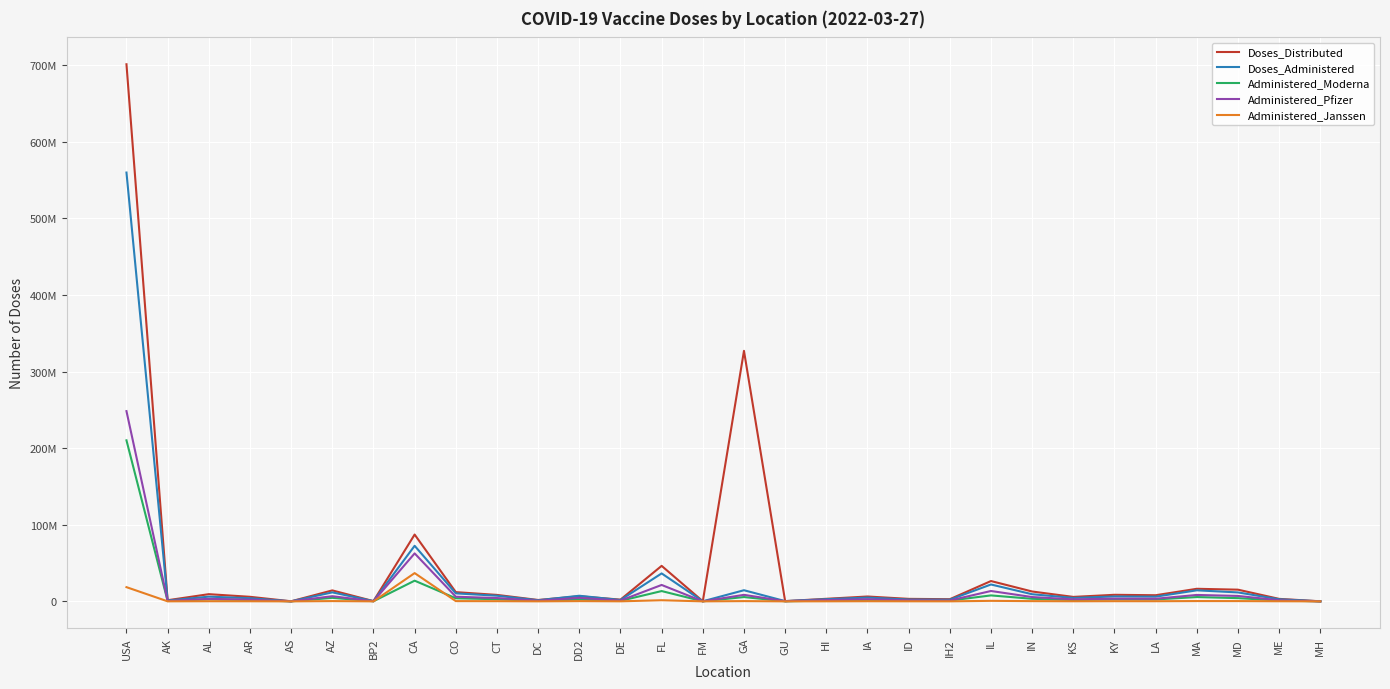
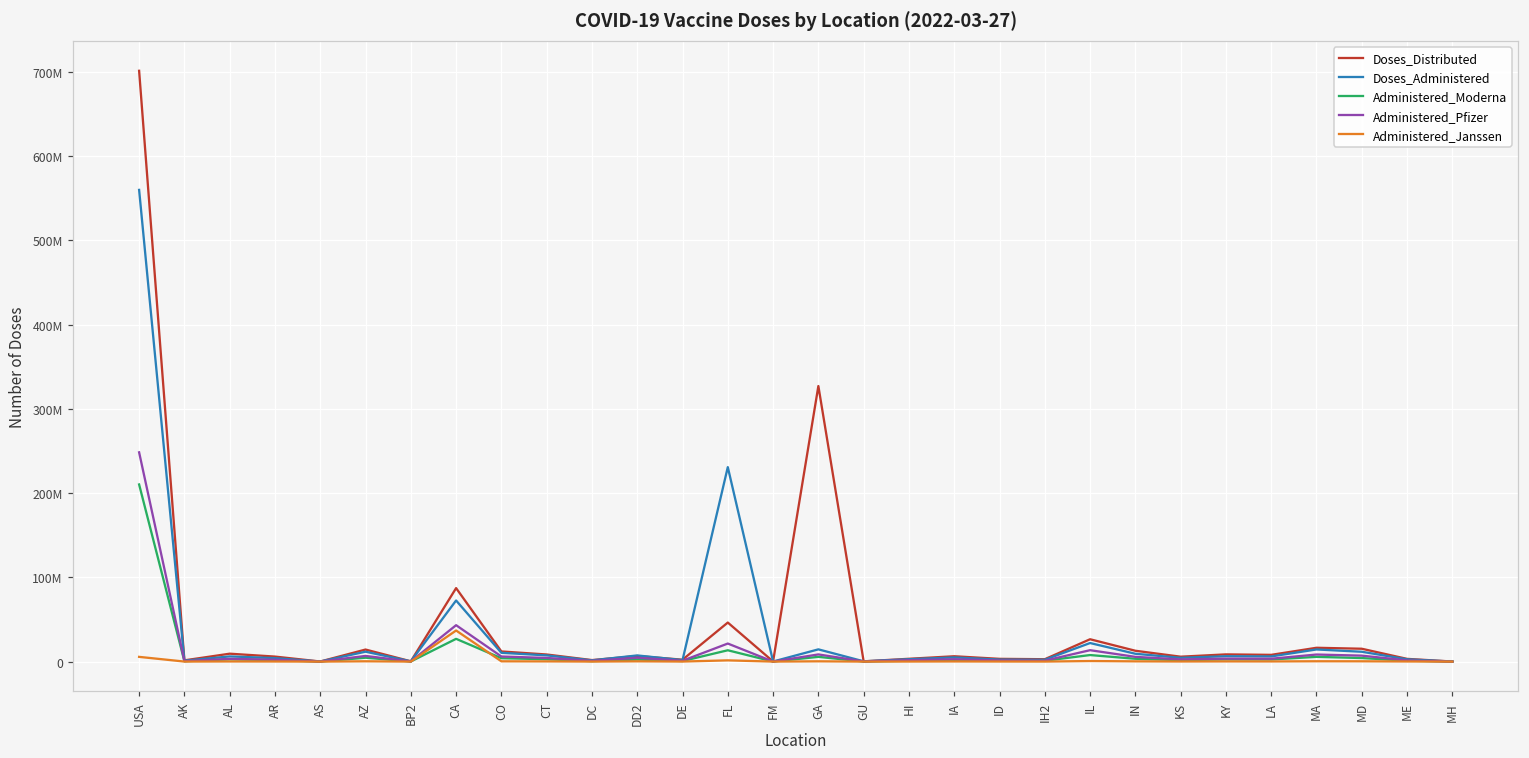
  {
    "Doses_Distributed": {
      "USA": 700000000,
      "CA": 90000000,
      "FL": 50000000,
      "GA": 330000000,
      "IL": 30000000,
      "IN": 10000000,
      "MD": 20000000
    },
    "Doses_Administered": {
      "USA": 560000000,
      "CA": 70000000,
-     "FL": 40000000,
+     "FL": 230000000,
      "GA": 10000000,
      "IL": 20000000,
      "IN": 10000000,
      "MD": 10000000
    },
    "Administered_Moderna": {
      "USA": 210000000,
      "CA": 30000000,
      "FL": 10000000,
      "IL": 10000000
    },
    "Administered_Pfizer": {
      "USA": 250000000,
-     "CA": 60000000,
+     "CA": 40000000,
      "FL": 20000000,
      "IL": 10000000
    },
    "Administered_Janssen": {
-     "USA": 20000000,
+     "USA": 10000000,
      "AZ": 0,
      "CA": 40000000,
      "CO": 0,
      "FL": 0,
      "GA": 0,
      "IL": 0,
      "MA": 0,
      "MD": 0
    }
  }
